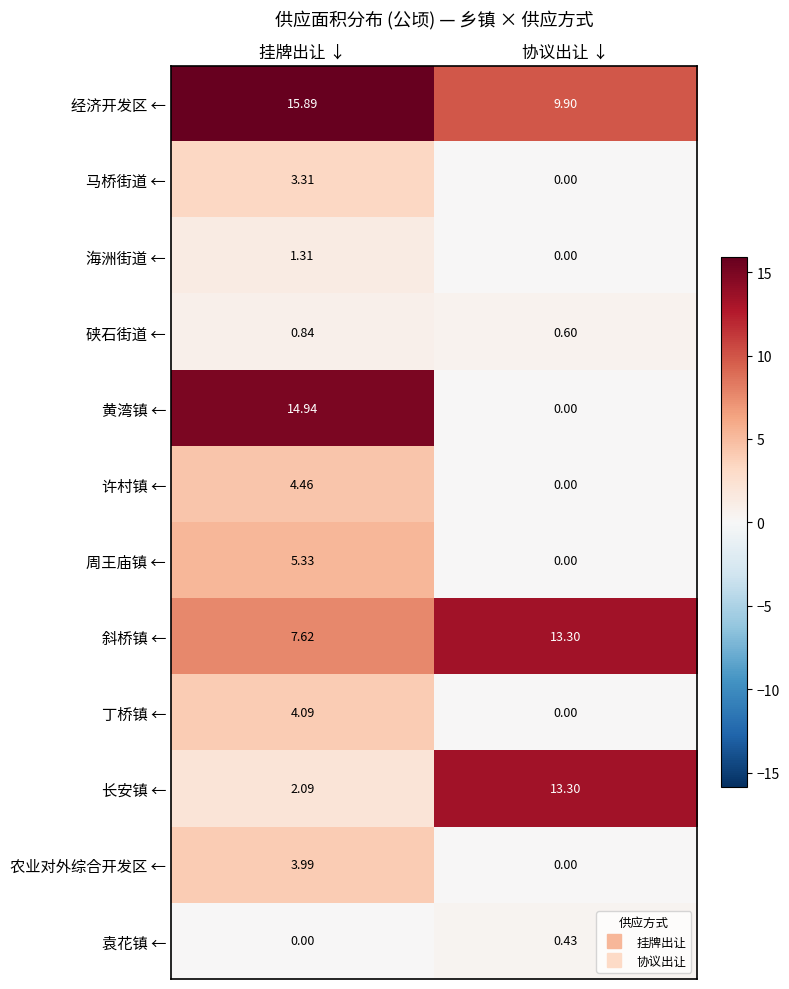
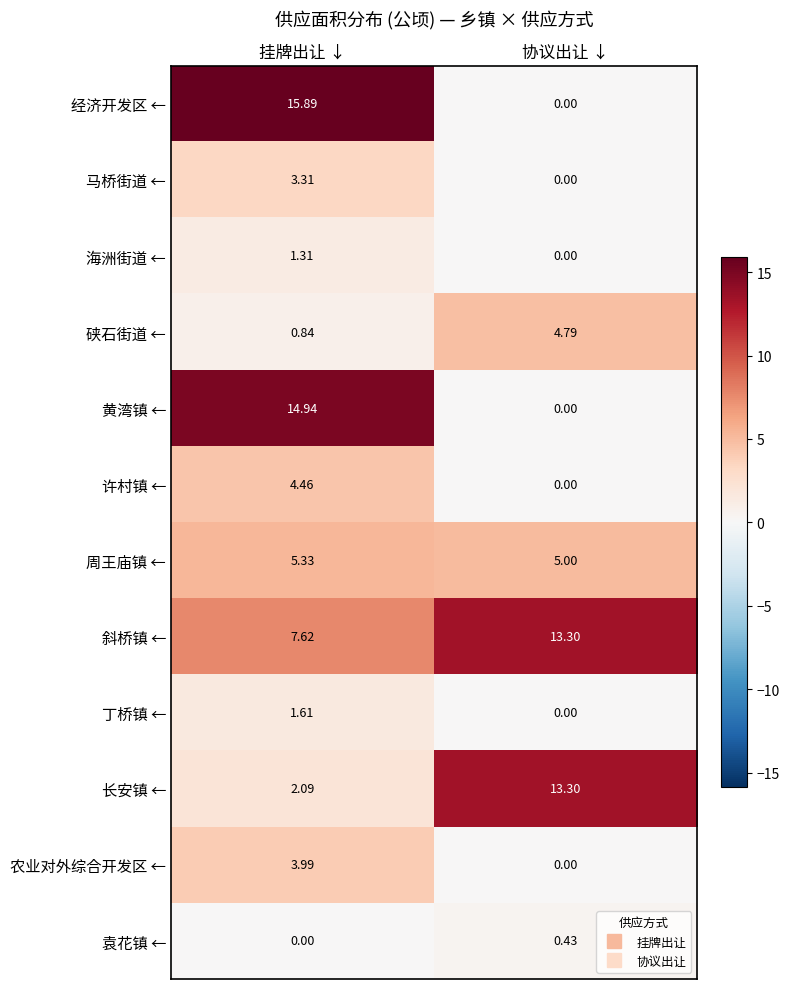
  {
    "经济开发区 ←": {
      "挂牌出让 ↓": 15.89,
-     "协议出让 ↓": 9.90
+     "协议出让 ↓": 0.00
    },
    "马桥街道 ←": {
      "挂牌出让 ↓": 3.31,
      "协议出让 ↓": 0.00
    },
    "海洲街道 ←": {
      "挂牌出让 ↓": 1.31,
      "协议出让 ↓": 0.00
    },
    "硖石街道 ←": {
      "挂牌出让 ↓": 0.84,
-     "协议出让 ↓": 0.60
+     "协议出让 ↓": 4.79
    },
    "黄湾镇 ←": {
      "挂牌出让 ↓": 14.94,
      "协议出让 ↓": 0.00
    },
    "许村镇 ←": {
      "挂牌出让 ↓": 4.46,
      "协议出让 ↓": 0.00
    },
    "周王庙镇 ←": {
      "挂牌出让 ↓": 5.33,
-     "协议出让 ↓": 0.00
+     "协议出让 ↓": 5.00
    },
    "斜桥镇 ←": {
      "挂牌出让 ↓": 7.62,
      "协议出让 ↓": 13.30
    },
    "丁桥镇 ←": {
-     "挂牌出让 ↓": 4.09,
+     "挂牌出让 ↓": 1.61,
      "协议出让 ↓": 0.00
    },
    "长安镇 ←": {
      "挂牌出让 ↓": 2.09,
      "协议出让 ↓": 13.30
    },
    "农业对外综合开发区 ←": {
      "挂牌出让 ↓": 3.99,
      "协议出让 ↓": 0.00
    },
    "袁花镇 ←": {
      "挂牌出让 ↓": 0.00,
      "协议出让 ↓": 0.43
    }
  }
